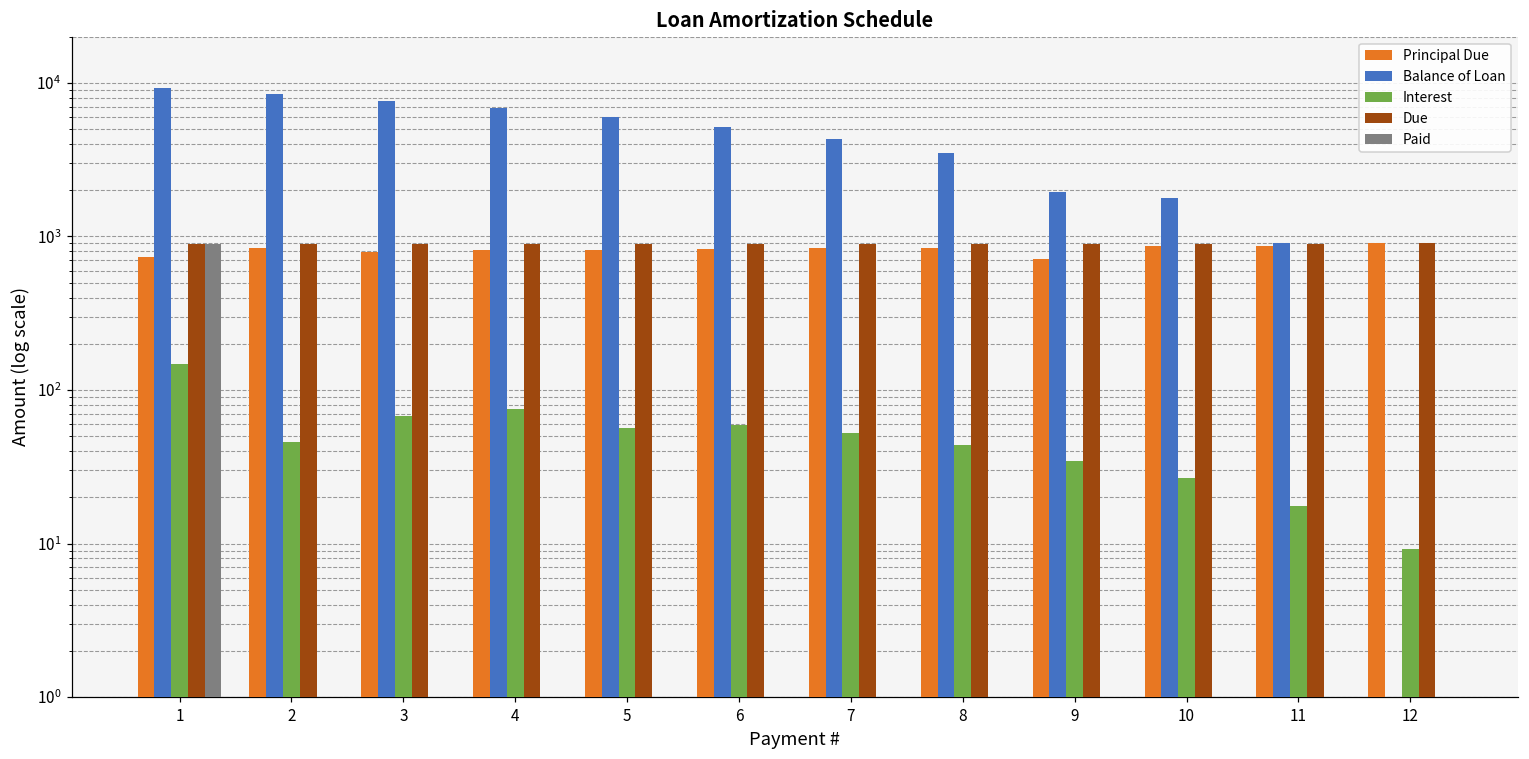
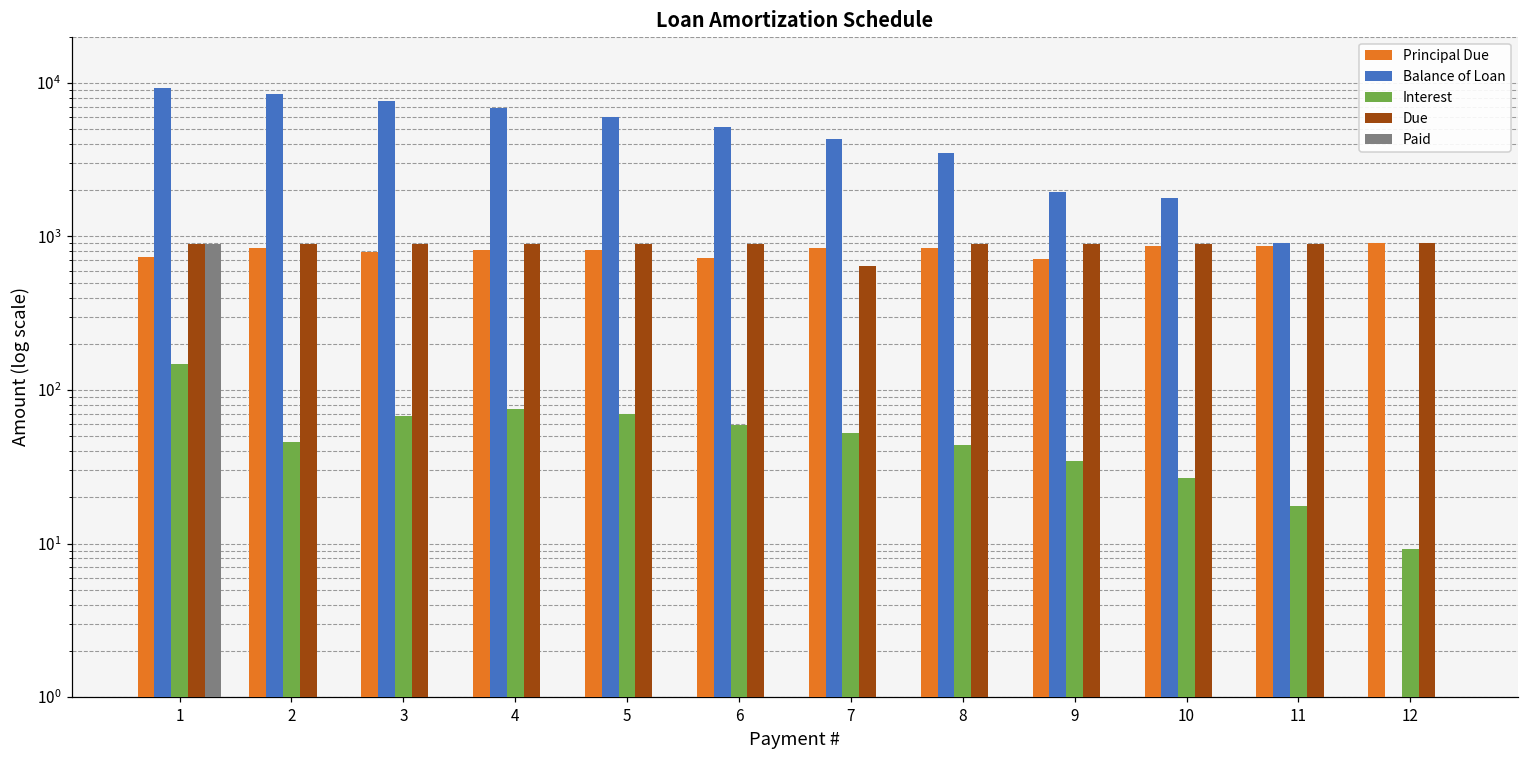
  {
    "Principal Due": {
      "1": 700,
      "2": 800,
      "3": 800,
      "4": 800,
      "5": 800,
-     "6": 800,
+     "6": 700,
      "7": 800,
      "8": 800,
      "9": 700,
      "10": 900,
      "11": 900,
      "12": 900
    },
    "Balance of Loan": {
      "1": 9000,
      "2": 8000,
      "3": 8000,
      "4": 7000,
      "5": 6000,
      "6": 5200,
      "7": 4300,
      "8": 3500,
      "9": 1900,
      "10": 1800,
      "11": 900
    },
    "Interest": {
      "1": 150,
      "2": 46,
      "3": 70,
      "4": 80,
-     "5": 57,
+     "5": 70,
      "6": 59,
      "7": 53,
      "8": 44,
      "9": 34,
      "10": 27,
      "11": 17,
      "12": 9
    },
    "Due": {
      "1": 900,
      "2": 900,
      "3": 900,
      "4": 900,
      "5": 900,
      "6": 900,
-     "7": 900,
+     "7": 600,
      "8": 900,
      "9": 900,
      "10": 900,
      "11": 900,
      "12": 900
    },
    "Paid": {
      "1": 900
    }
  }
